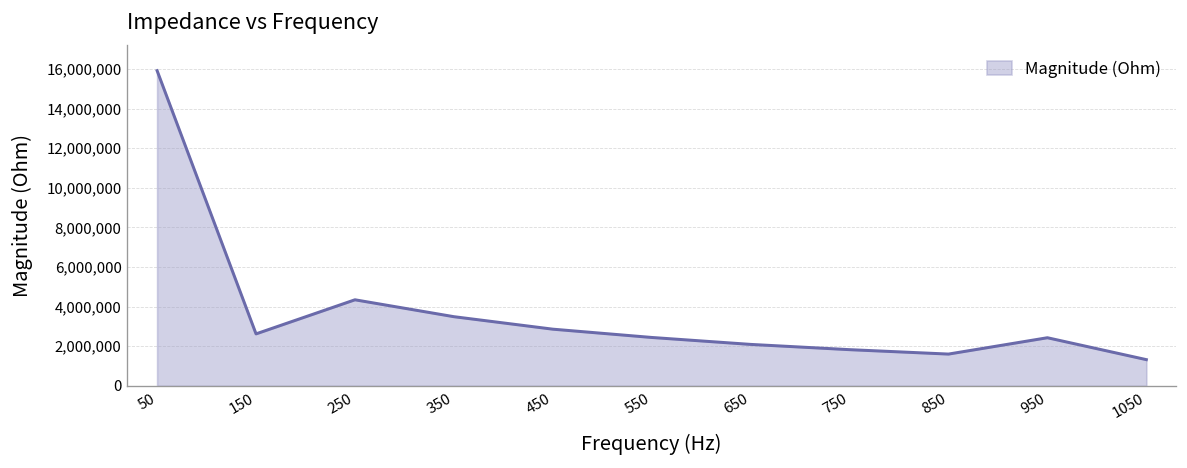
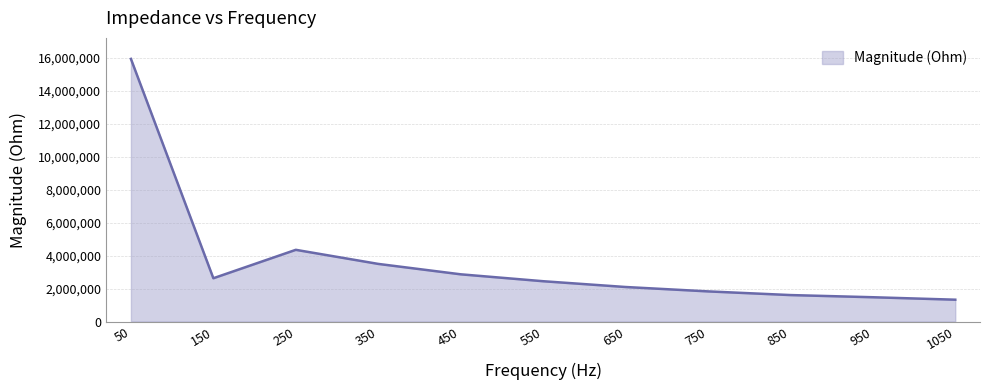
  {
    "50": "15,900,000",
    "150": "2,600,000",
    "250": "4,300,000",
    "350": "3,500,000",
    "450": "2,900,000",
    "550": "2,400,000",
    "650": "2,100,000",
    "750": "1,800,000",
    "850": "1,600,000",
-   "950": "2,400,000",
+   "950": "1,500,000",
    "1050": "1,300,000"
  }
